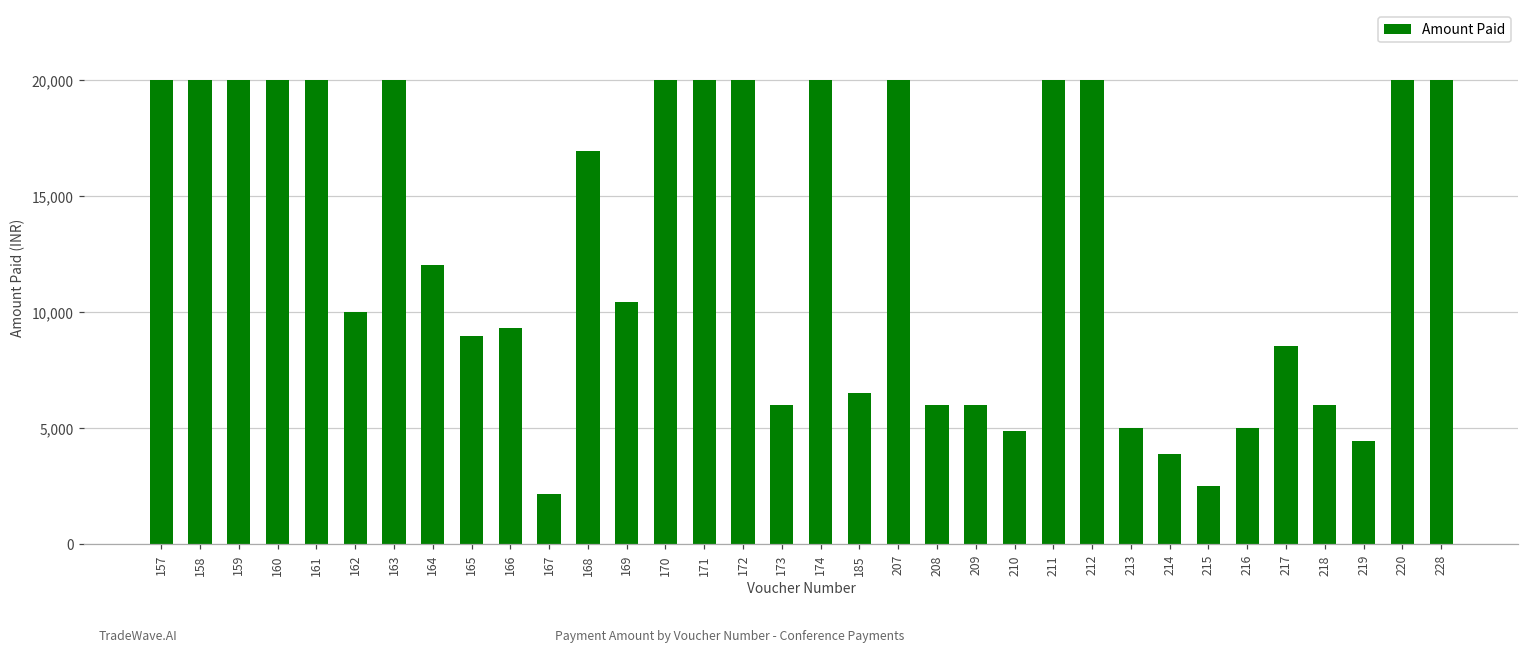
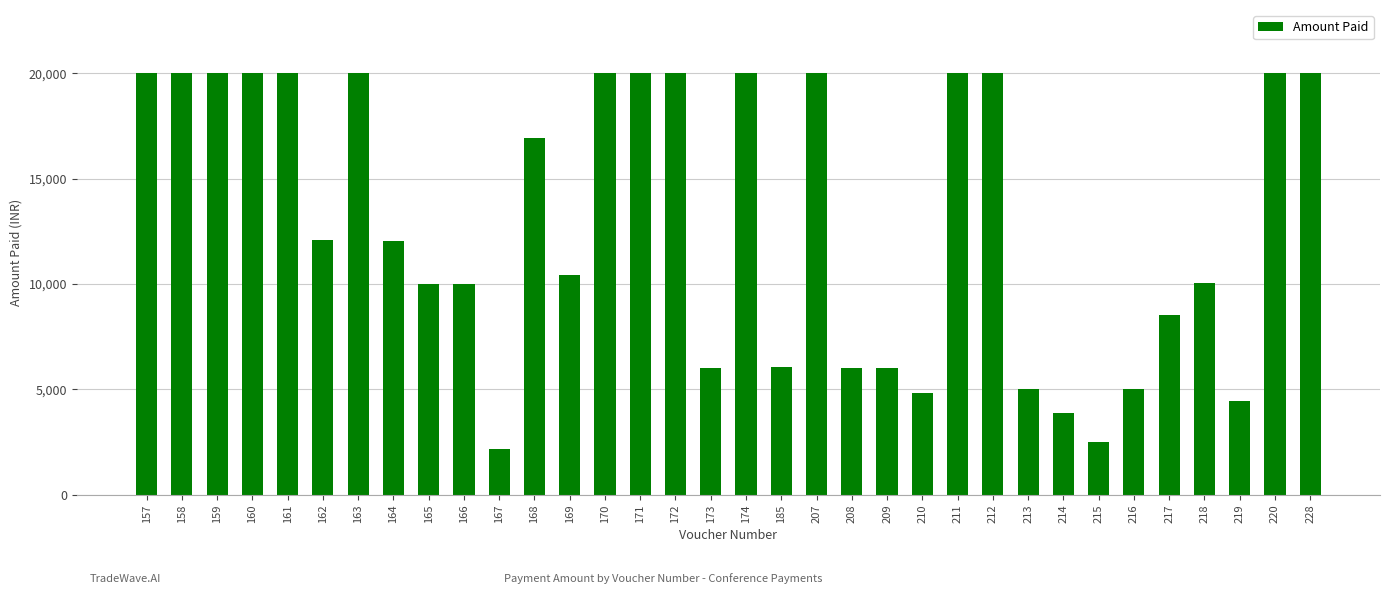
  {
    "157": "20,000",
    "158": "20,000",
    "159": "20,000",
    "160": "20,000",
    "161": "20,000",
-   "162": "10,000",
+   "162": "12,100",
    "163": "20,000",
    "164": "12,000",
-   "165": "9,000",
-   "166": "9,300",
+   "165": "10,000",
+   "166": "10,000",
    "167": "2,200",
    "168": "16,900",
    "169": "10,400",
    "170": "20,000",
    "171": "20,000",
    "172": "20,000",
    "173": "6,000",
    "174": "20,000",
-   "185": "6,500",
+   "185": "6,000",
    "207": "20,000",
    "208": "6,000",
    "209": "6,000",
    "210": "4,800",
    "211": "20,000",
    "212": "20,000",
    "213": "5,000",
    "214": "3,900",
    "215": "2,500",
    "216": "5,000",
    "217": "8,500",
-   "218": "6,000",
+   "218": "10,000",
    "219": "4,400",
    "220": "20,000",
    "228": "20,000"
  }
